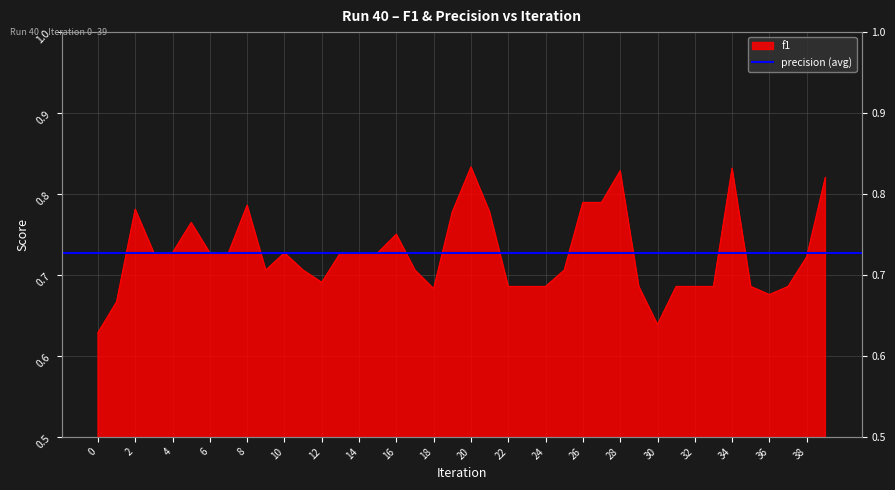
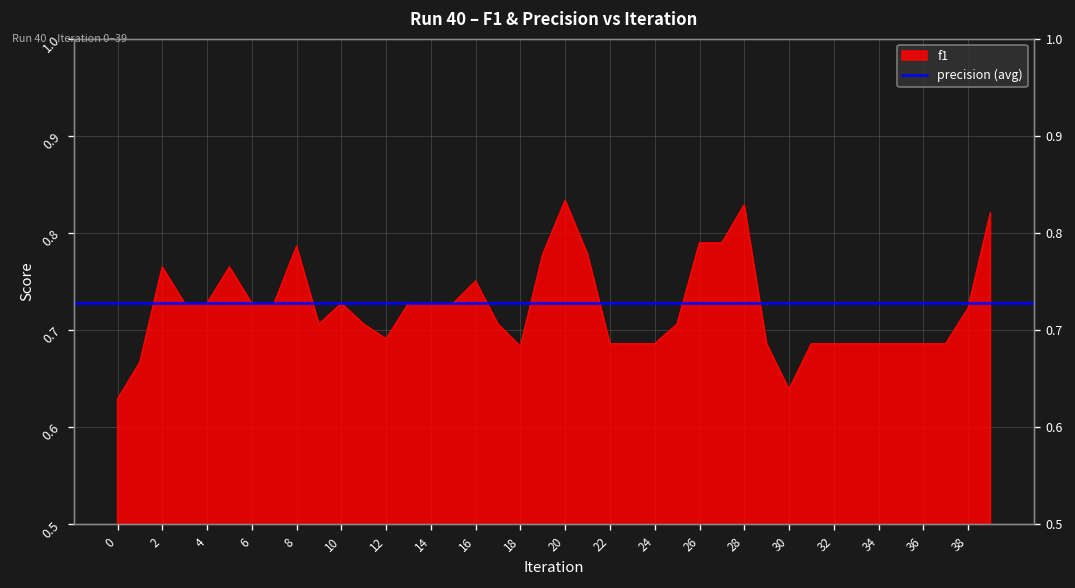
  {
    "0": 0.63,
-   "2": 0.78,
+   "2": 0.76,
    "4": 0.73,
    "6": 0.73,
    "8": 0.79,
    "10": 0.73,
    "12": 0.69,
    "14": 0.73,
    "16": 0.75,
    "18": 0.68,
    "20": 0.83,
    "22": 0.69,
    "24": 0.69,
    "26": 0.79,
    "28": 0.83,
    "30": 0.64,
    "32": 0.69,
-   "34": 0.83,
-   "36": 0.68,
+   "34": 0.69,
+   "36": 0.69,
    "38": 0.72
  }
